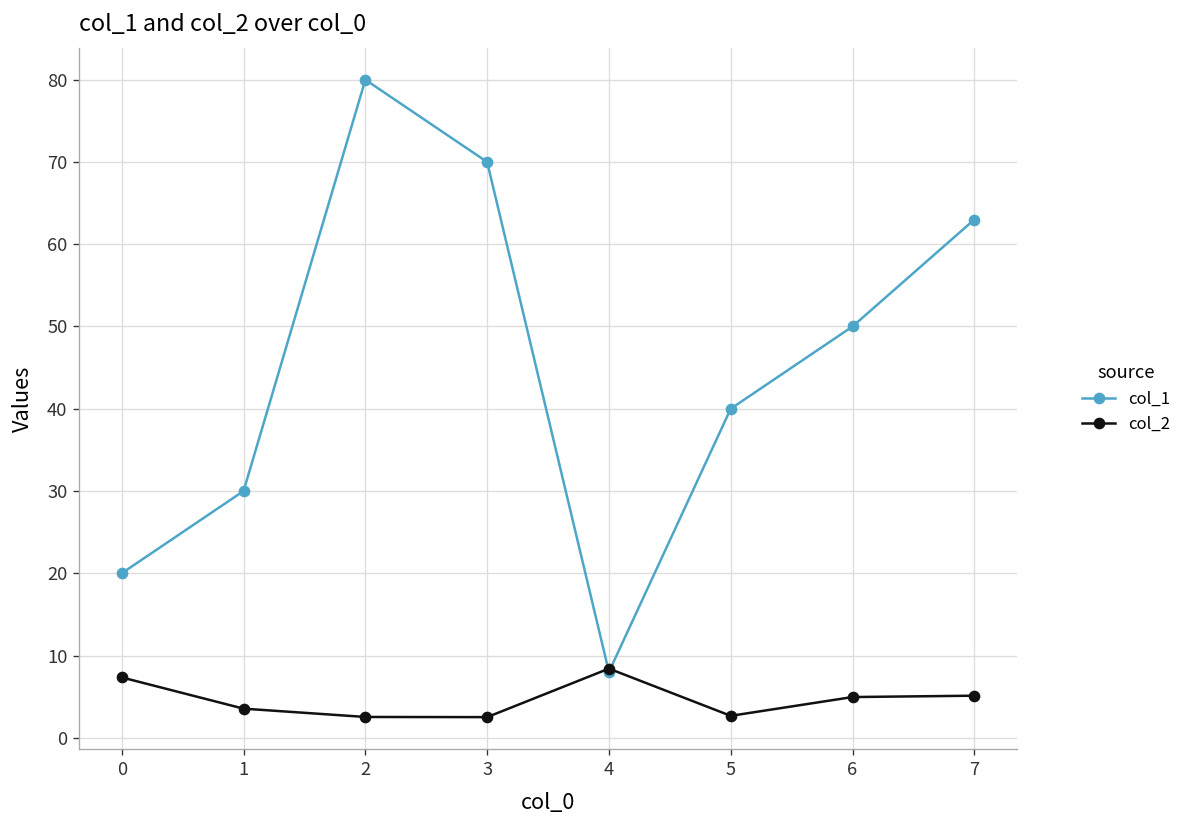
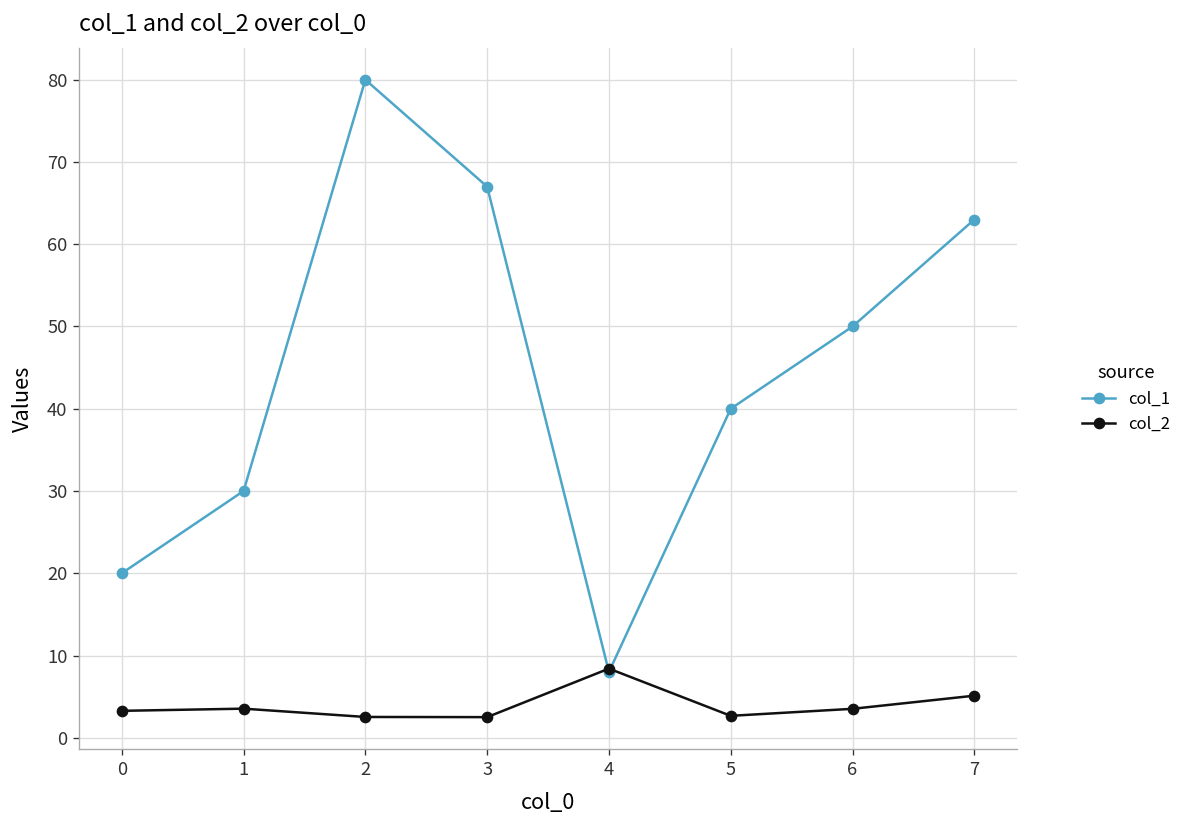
  {
    "col_1": {
      "0": 20,
      "1": 30,
      "2": 80,
-     "3": 70,
+     "3": 67,
      "4": 8,
      "5": 40,
      "6": 50,
      "7": 63
    },
    "col_2": {
-     "0": 7,
+     "0": 3,
      "1": 4,
      "2": 3,
      "3": 3,
      "4": 8,
      "5": 3,
-     "6": 5,
+     "6": 4,
      "7": 5
    }
  }
